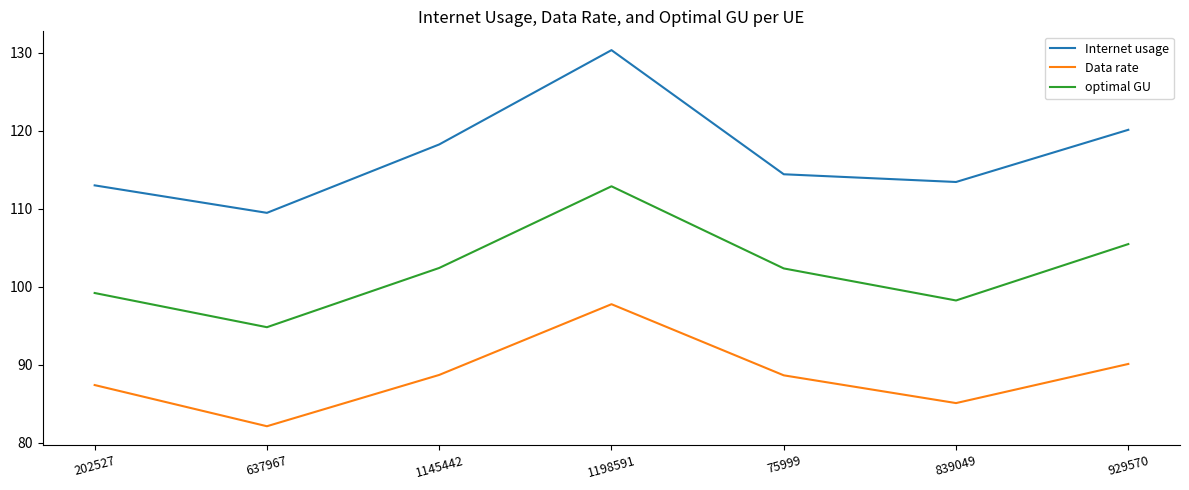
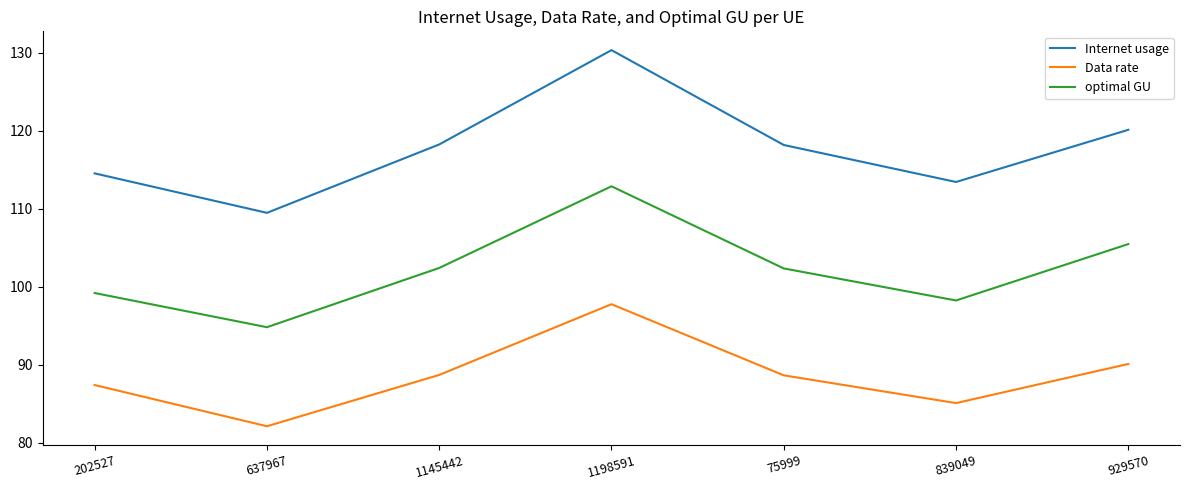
  {
    "Internet usage": {
-     "202527": 113,
+     "202527": 115,
      "637967": 109,
      "1145442": 118,
      "1198591": 130,
-     "75999": 114,
+     "75999": 118,
      "839049": 113,
      "929570": 120
    },
    "Data rate": {
      "202527": 87,
      "637967": 82,
      "1145442": 89,
      "1198591": 98,
      "75999": 89,
      "839049": 85,
      "929570": 90
    },
    "optimal GU": {
      "202527": 99,
      "637967": 95,
      "1145442": 102,
      "1198591": 113,
      "75999": 102,
      "839049": 98,
      "929570": 105
    }
  }
